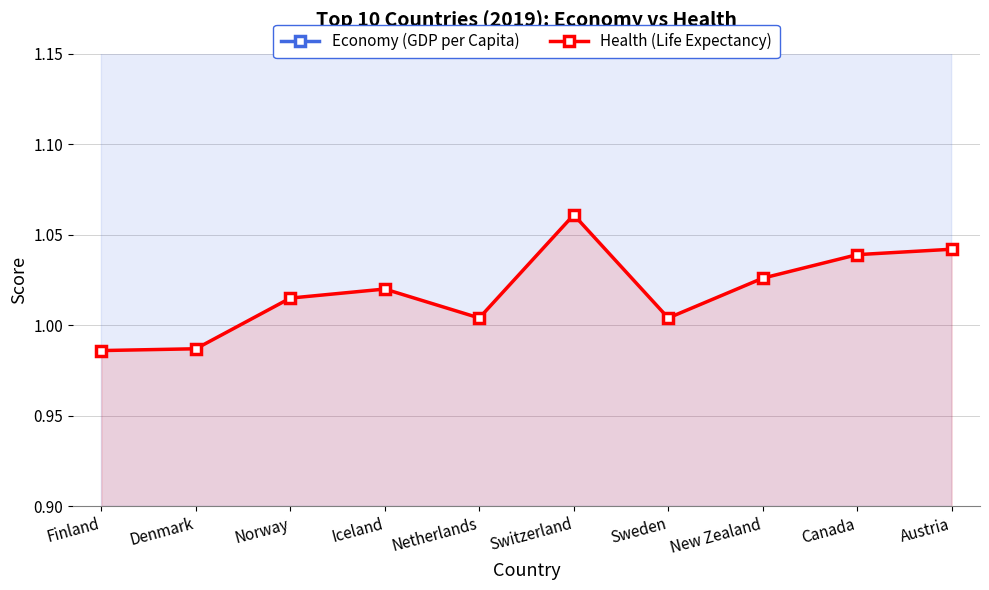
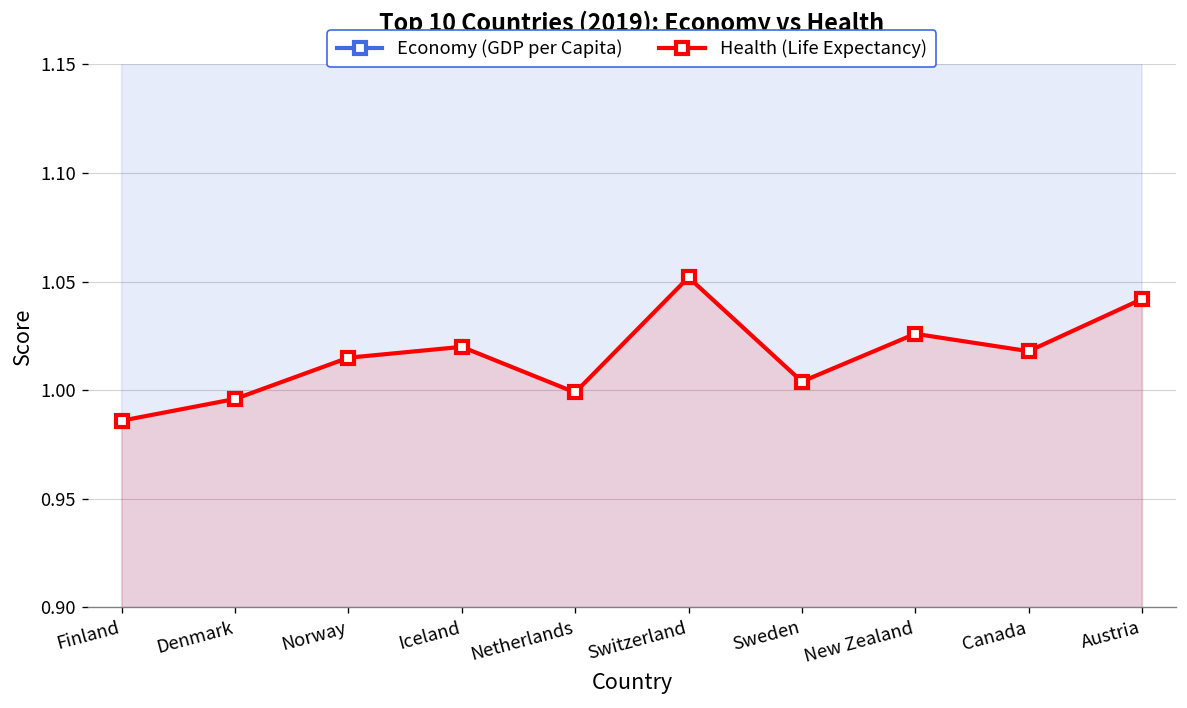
  {
    "Health (Life Expectancy)": {
      "Finland": 0.986,
-     "Denmark": 0.987,
+     "Denmark": 0.996,
      "Norway": 1.015,
      "Iceland": 1.020,
-     "Netherlands": 1.004,
-     "Switzerland": 1.061,
+     "Netherlands": 0.999,
+     "Switzerland": 1.052,
      "Sweden": 1.004,
      "New Zealand": 1.026,
-     "Canada": 1.039,
+     "Canada": 1.018,
      "Austria": 1.042
    }
  }
